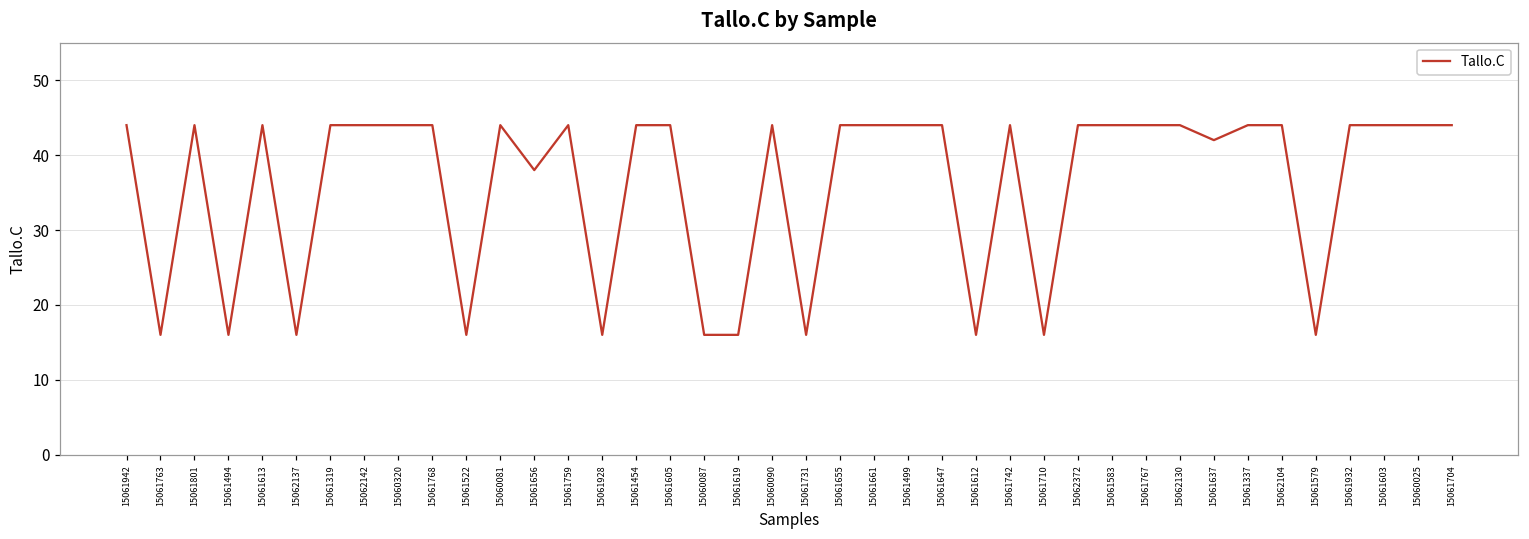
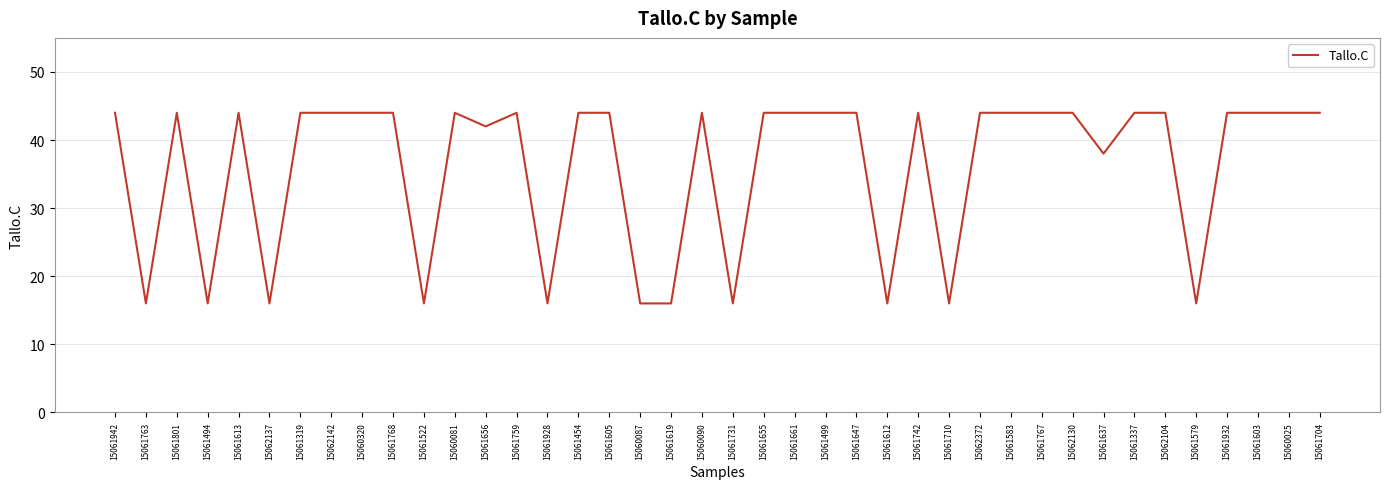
  {
    "15061942": 44,
    "15061763": 16,
    "15061801": 44,
    "15061494": 16,
    "15061613": 44,
    "15062137": 16,
    "15061319": 44,
    "15062142": 44,
    "15060320": 44,
    "15061768": 44,
    "15061522": 16,
    "15060081": 44,
-   "15061656": 38,
+   "15061656": 42,
    "15061759": 44,
    "15061928": 16,
    "15061454": 44,
    "15061605": 44,
    "15060087": 16,
    "15061619": 16,
    "15060090": 44,
    "15061731": 16,
    "15061655": 44,
    "15061661": 44,
    "15061499": 44,
    "15061647": 44,
    "15061612": 16,
    "15061742": 44,
    "15061710": 16,
    "15062372": 44,
    "15061583": 44,
    "15061767": 44,
    "15062130": 44,
-   "15061637": 42,
+   "15061637": 38,
    "15061337": 44,
    "15062104": 44,
    "15061579": 16,
    "15061932": 44,
    "15061603": 44,
    "15060025": 44,
    "15061704": 44
  }
